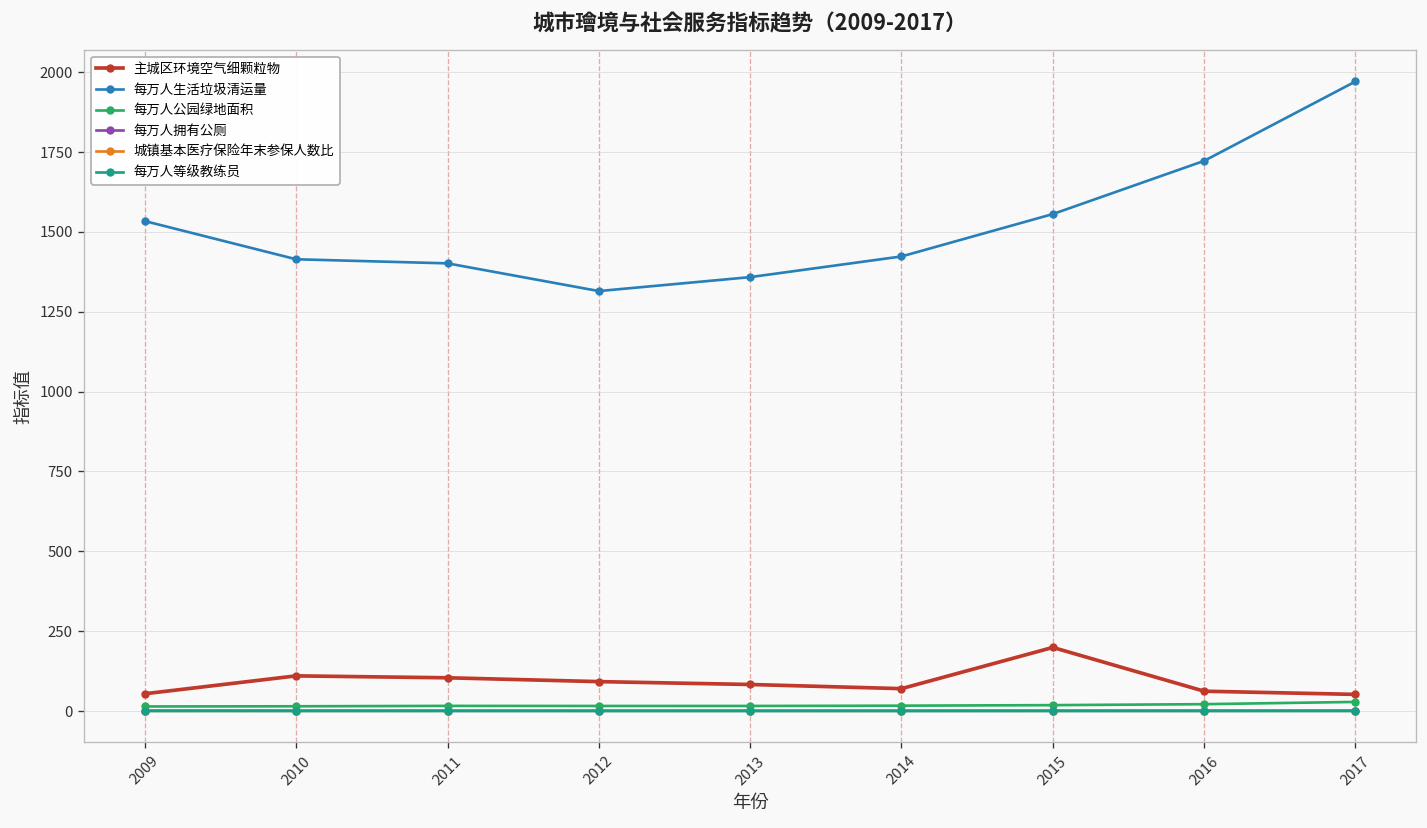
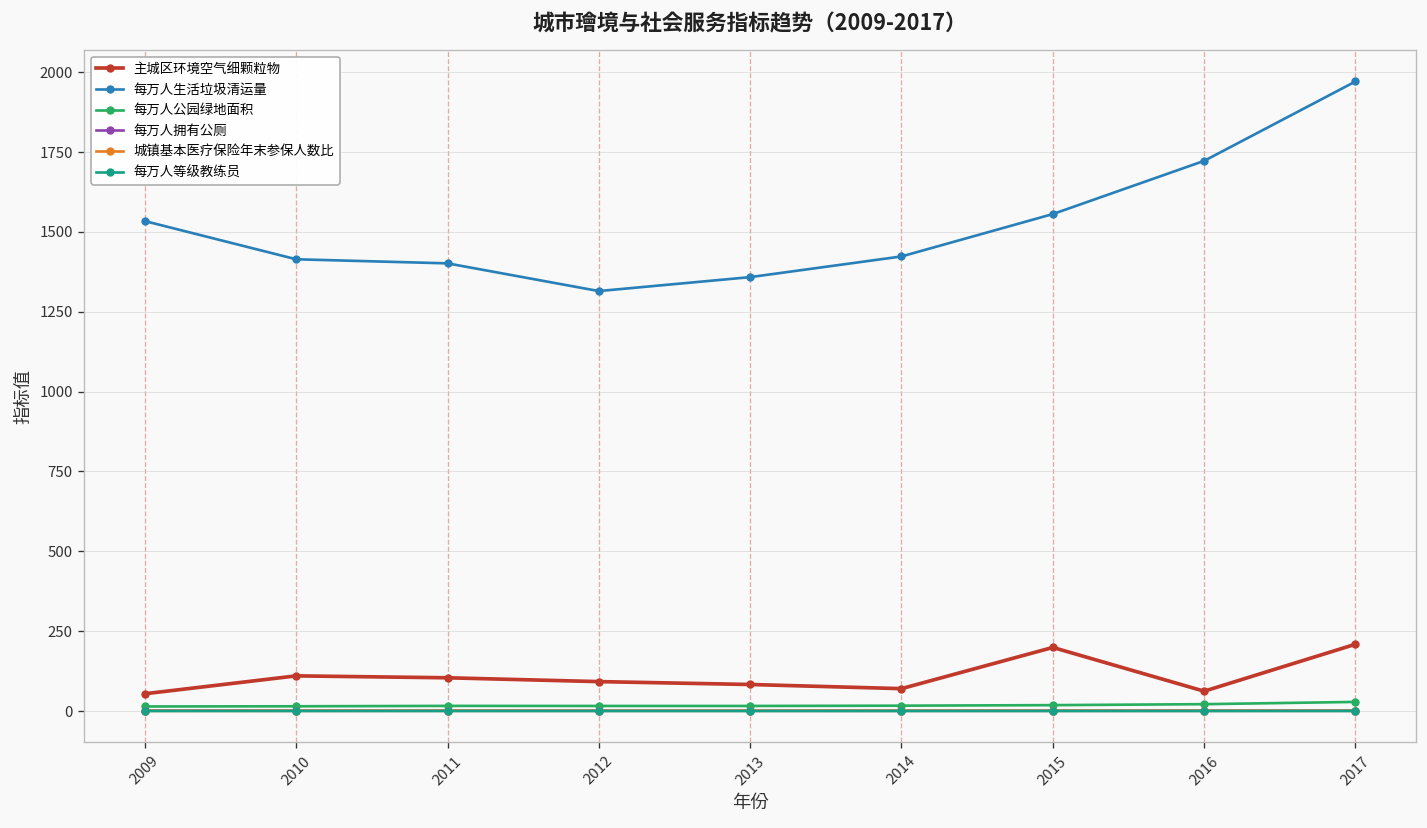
  {
    "主城区环境空气细颗粒物": {
      "2009": 50,
      "2010": 110,
      "2011": 100,
      "2012": 90,
      "2013": 80,
      "2014": 70,
      "2015": 200,
      "2016": 60,
-     "2017": 50
+     "2017": 210
    },
    "每万人生活垃圾清运量": {
      "2009": 1530,
      "2010": 1410,
      "2011": 1400,
      "2012": 1310,
      "2013": 1360,
      "2014": 1420,
      "2015": 1560,
      "2016": 1720,
      "2017": 1970
    }
  }
